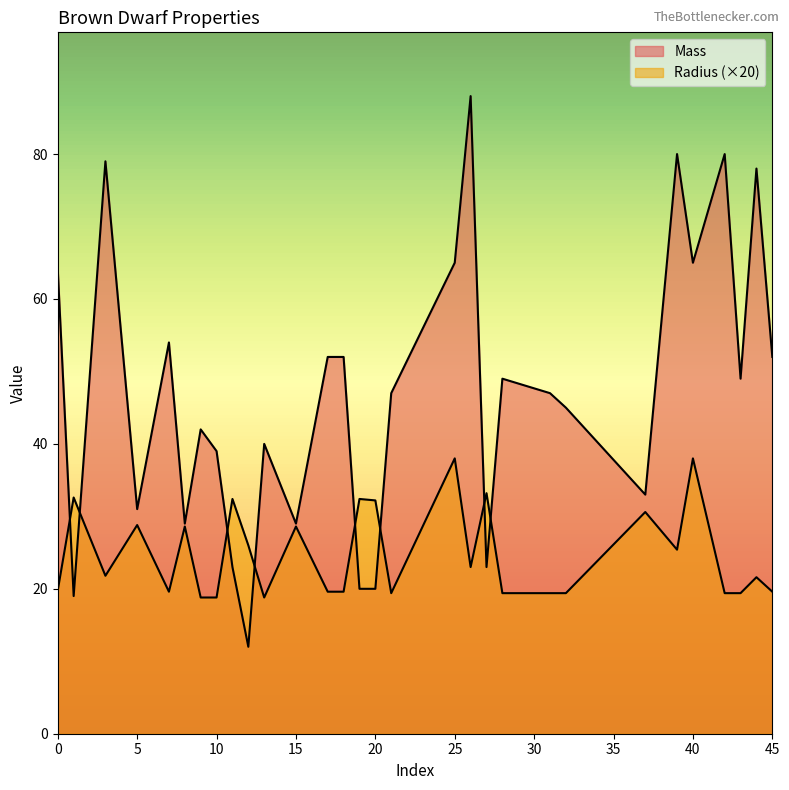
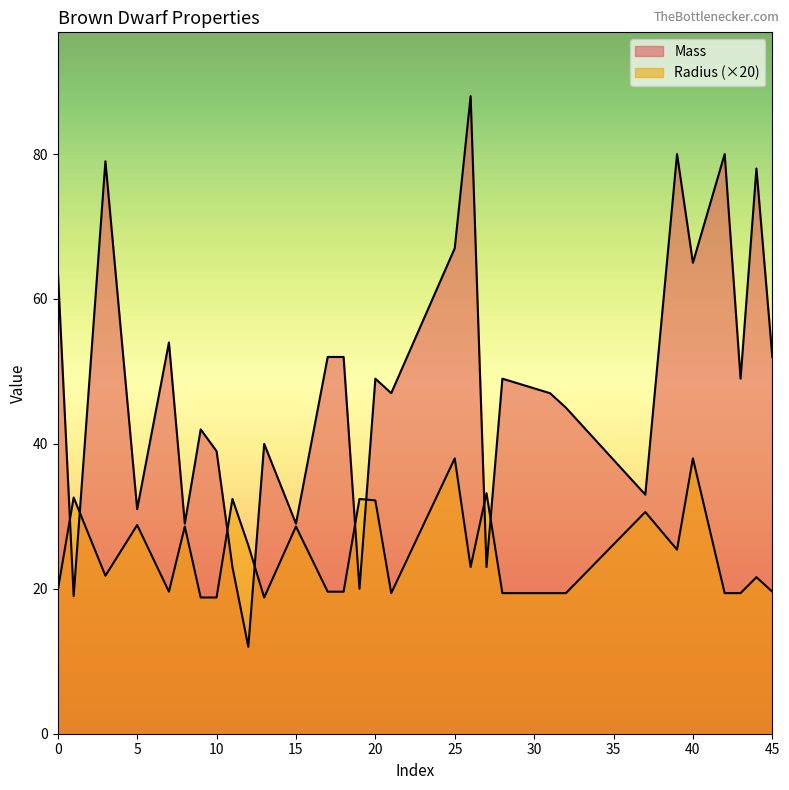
  {
    "Mass": {
      "0": 64,
      "5": 31,
      "10": 39,
      "15": 29,
-     "20": 20,
-     "25": 65,
+     "20": 49,
+     "25": 67,
      "40": 65,
      "45": 52
    },
    "Radius (×20)": {
      "0": 20,
      "5": 29,
      "10": 19,
      "15": 29,
      "20": 32,
      "25": 38,
      "40": 38,
      "45": 20
    }
  }
